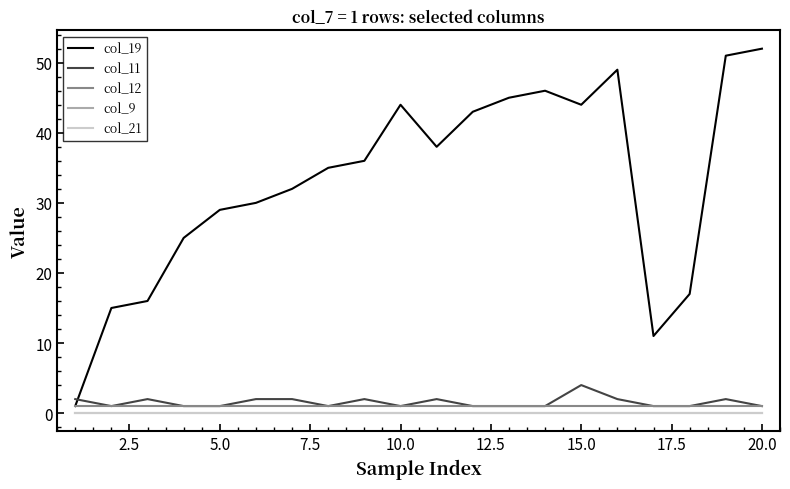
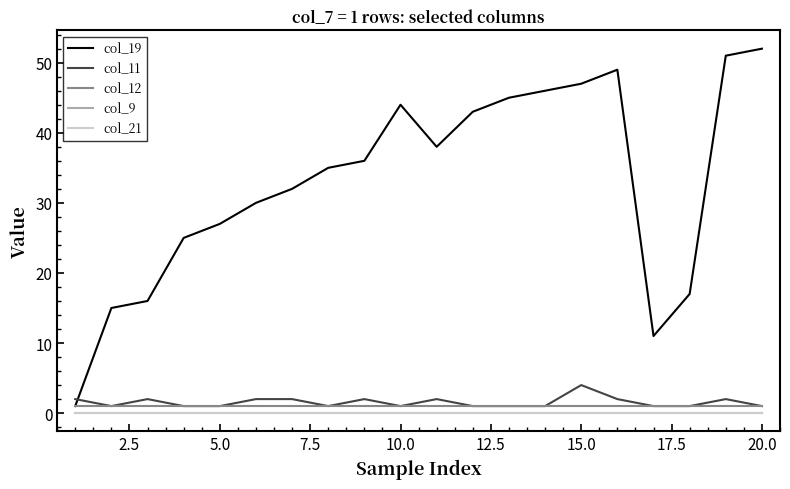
  {
    "col_19": {
-     "5.0": 29,
+     "5.0": 27,
      "10.0": 44,
-     "15.0": 44,
+     "15.0": 47,
      "20.0": 52
    },
    "col_11": {
      "15.0": 4
    },
    "col_12": {
      "15.0": 1
    },
    "col_21": {
      "5.0": 0,
      "10.0": 0,
      "15.0": 0,
      "20.0": 0
    }
  }
